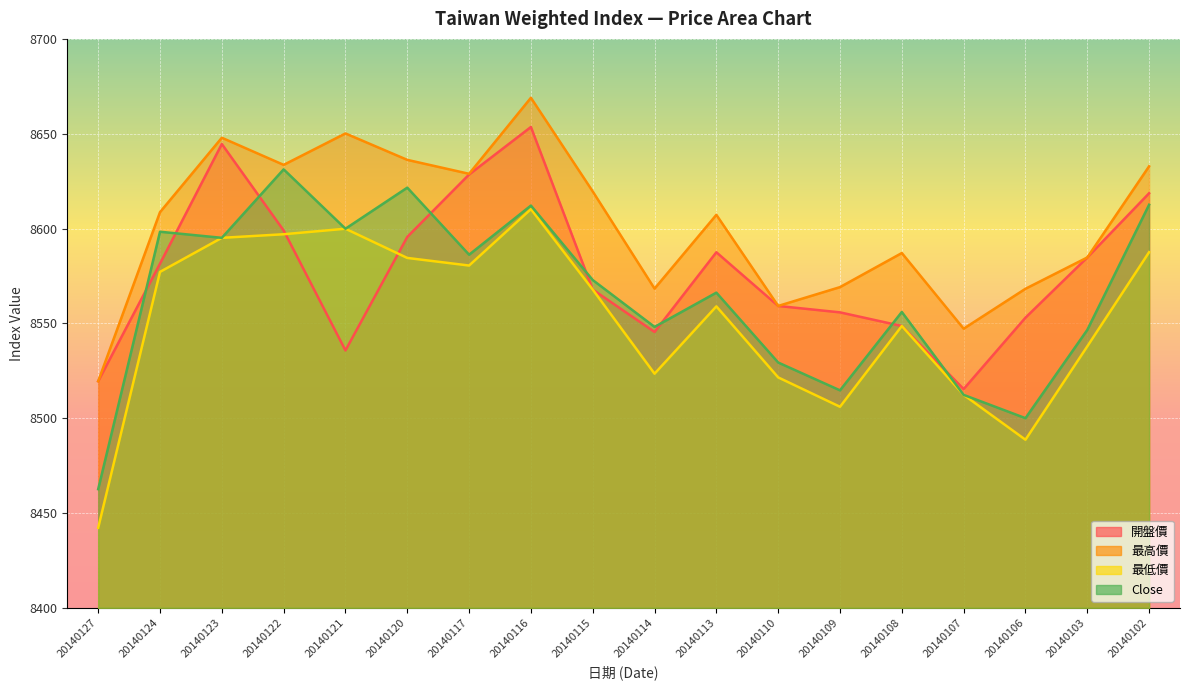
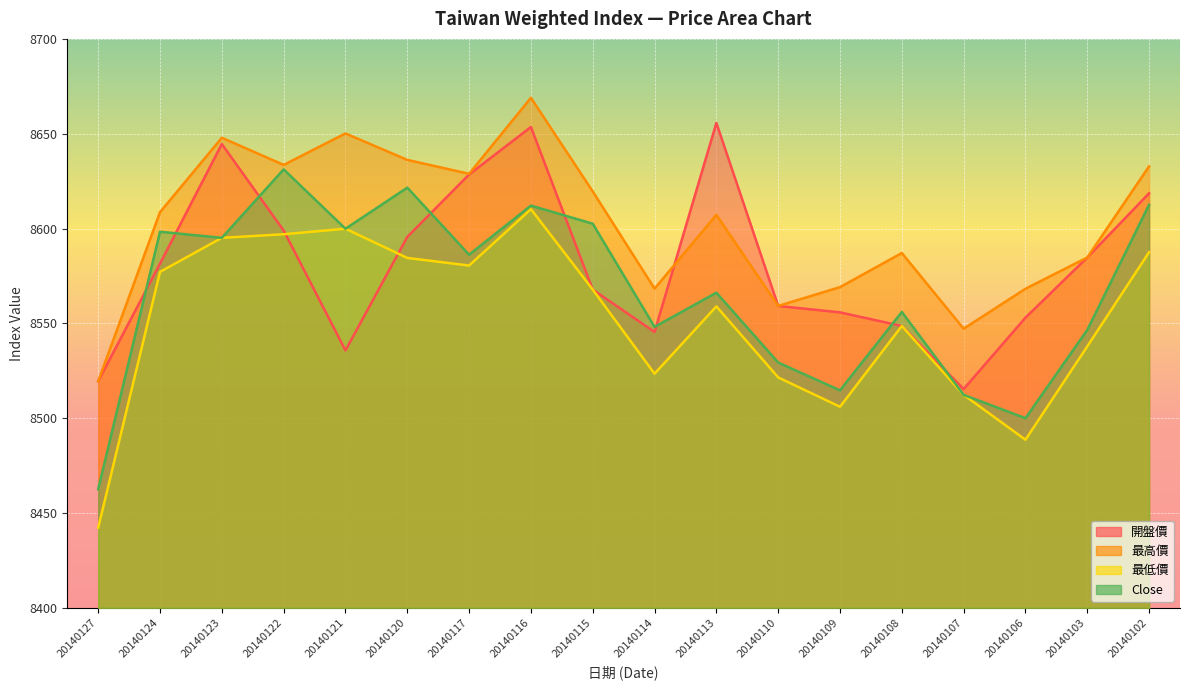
  {
    "開盤價": {
      "20140124": 8581,
      "20140123": 8645,
      "20140122": 8599,
      "20140121": 8536,
      "20140120": 8596,
      "20140116": 8654,
      "20140114": 8545,
-     "20140113": 8587,
+     "20140113": 8656,
      "20140109": 8556,
      "20140107": 8515,
      "20140106": 8553,
      "20140102": 8619
    },
    "Close": {
      "20140127": 8463,
      "20140124": 8598,
      "20140122": 8631,
      "20140120": 8622,
      "20140117": 8586,
      "20140116": 8612,
-     "20140115": 8573,
+     "20140115": 8603,
      "20140114": 8548,
      "20140113": 8566,
      "20140110": 8529,
      "20140109": 8515,
      "20140108": 8556,
      "20140106": 8500,
      "20140103": 8547,
      "20140102": 8613
    }
  }
